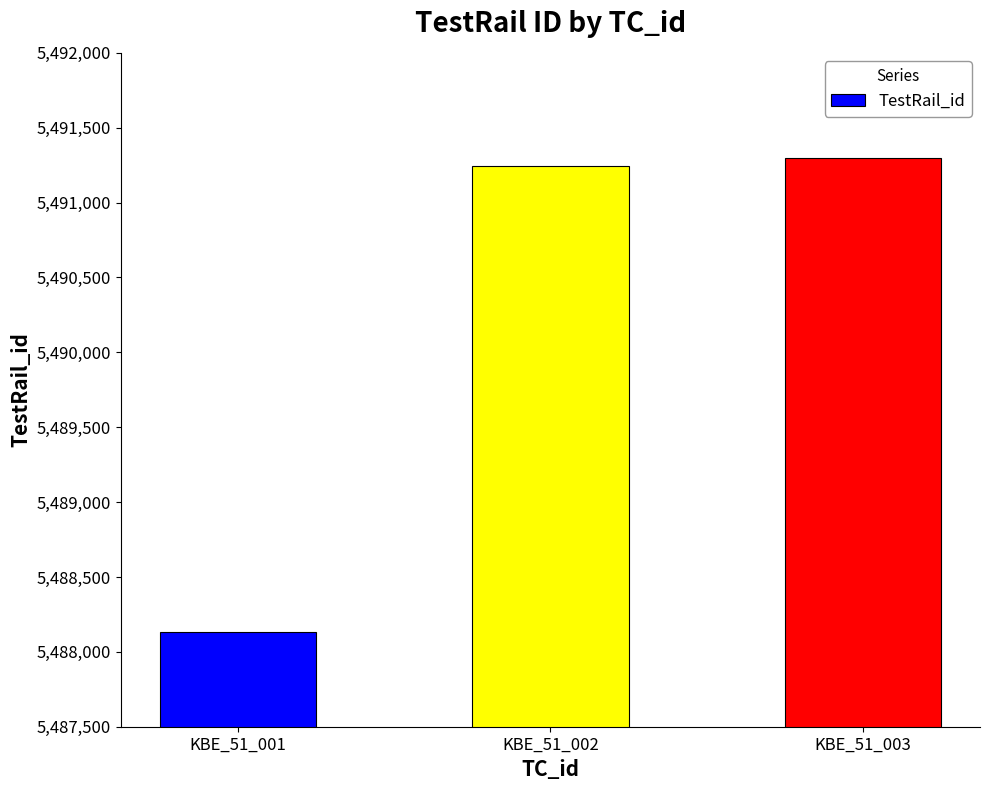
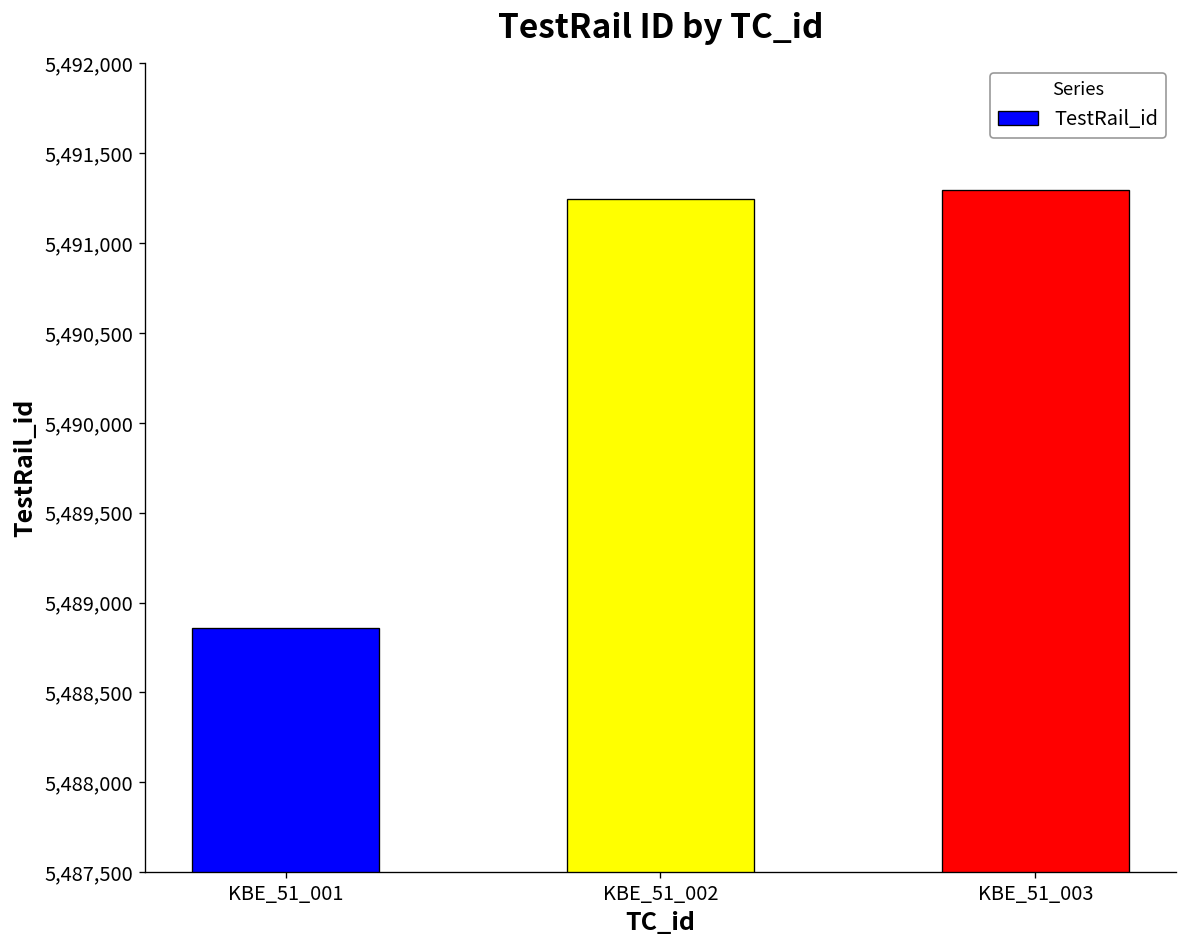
  {
-   "KBE_51_001": "5,488,130",
+   "KBE_51_001": "5,488,860",
    "KBE_51_002": "5,491,250",
    "KBE_51_003": "5,491,300"
  }
